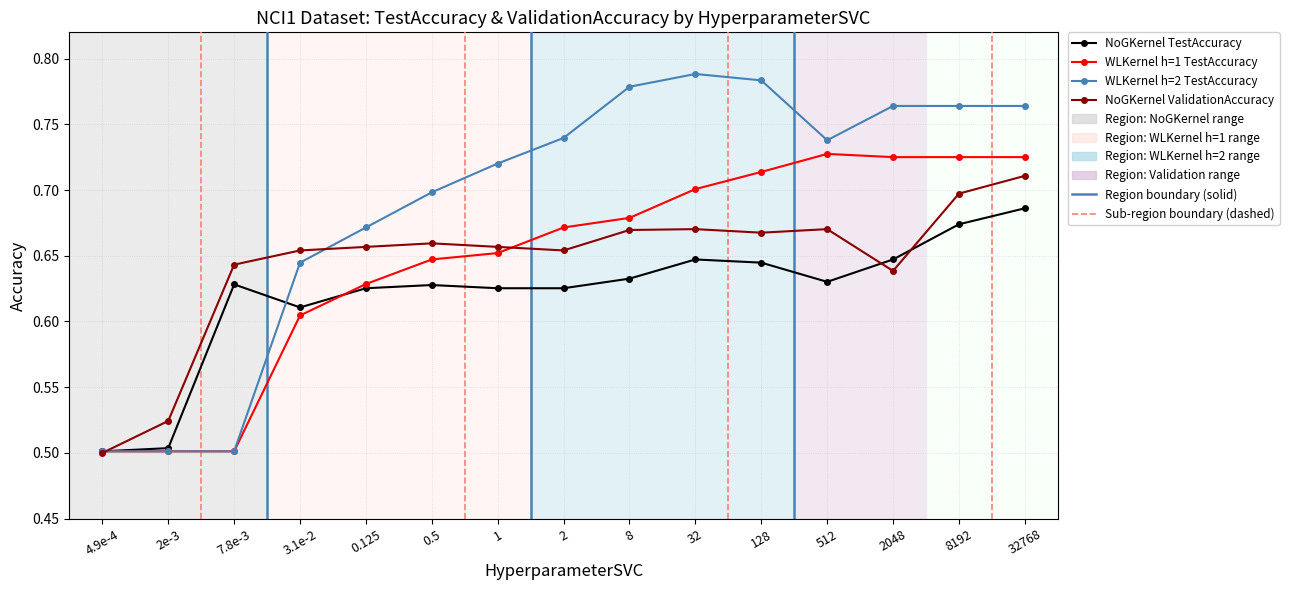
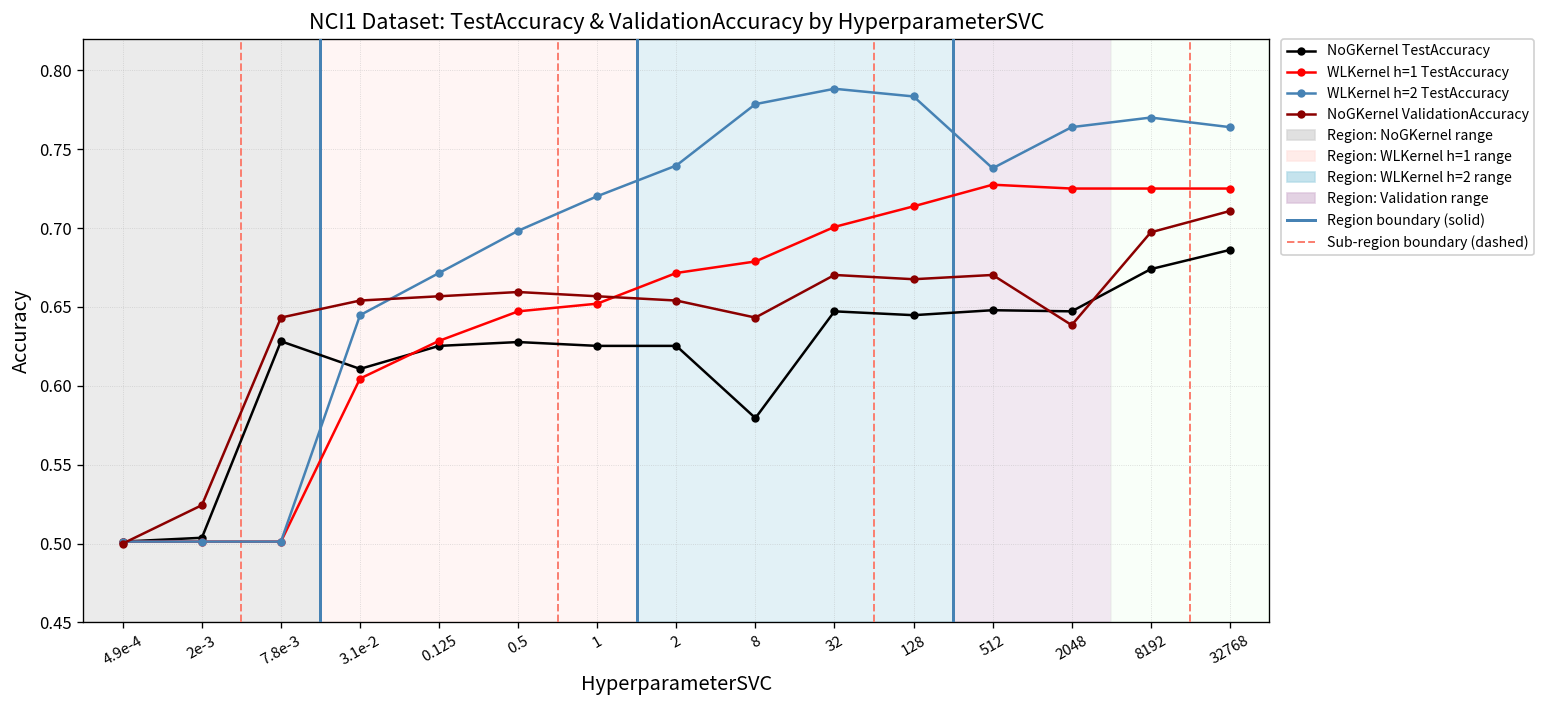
  {
    "NoGKernel TestAccuracy": {
      "2e-3": 0.504,
      "7.8e-3": 0.628,
      "3.1e-2": 0.611,
      "0.125": 0.625,
      "0.5": 0.628,
      "1": 0.625,
      "2": 0.625,
-     "8": 0.633,
+     "8": 0.580,
      "32": 0.647,
      "128": 0.645,
-     "512": 0.630,
+     "512": 0.648,
      "2048": 0.647,
      "8192": 0.674,
      "32768": 0.686
    },
    "WLKernel h=1 TestAccuracy": {
      "3.1e-2": 0.605,
      "0.125": 0.629,
      "0.5": 0.647,
      "1": 0.652,
      "2": 0.672,
      "8": 0.679,
      "32": 0.701,
      "128": 0.714,
      "512": 0.727,
      "2048": 0.725,
      "8192": 0.725,
      "32768": 0.725
    },
    "WLKernel h=2 TestAccuracy": {
      "3.1e-2": 0.645,
      "0.125": 0.672,
      "0.5": 0.698,
      "1": 0.720,
      "2": 0.740,
      "8": 0.779,
      "32": 0.788,
      "128": 0.783,
      "512": 0.738,
      "2048": 0.764,
-     "8192": 0.764,
+     "8192": 0.770,
      "32768": 0.764
    },
    "NoGKernel ValidationAccuracy": {
      "2e-3": 0.524,
      "7.8e-3": 0.643,
      "3.1e-2": 0.654,
      "0.125": 0.657,
      "0.5": 0.659,
      "1": 0.657,
      "2": 0.654,
-     "8": 0.670,
+     "8": 0.643,
      "32": 0.670,
      "128": 0.668,
      "512": 0.670,
      "2048": 0.638,
      "8192": 0.697,
      "32768": 0.711
    }
  }
